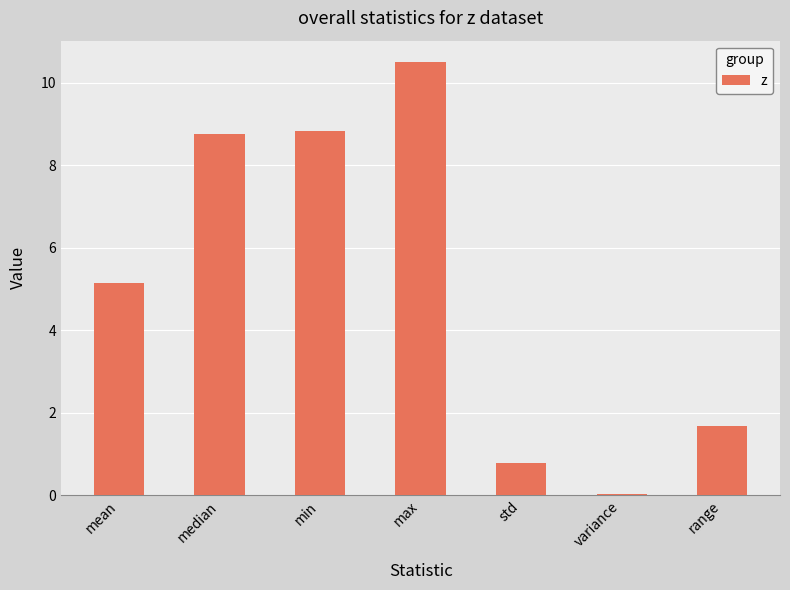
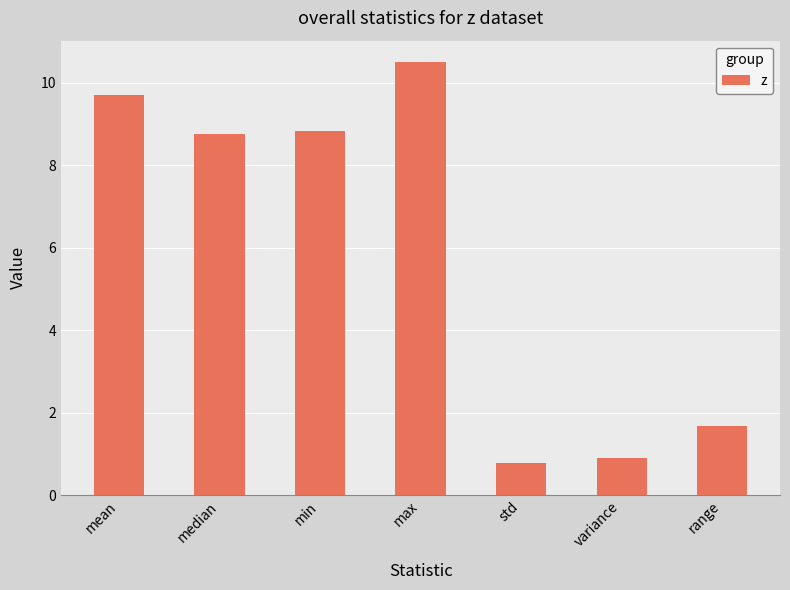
  {
-   "mean": 5.1,
+   "mean": 9.7,
    "median": 8.8,
    "min": 8.8,
    "max": 10.5,
    "std": 0.8,
-   "variance": 0.0,
+   "variance": 0.9,
    "range": 1.7
  }
